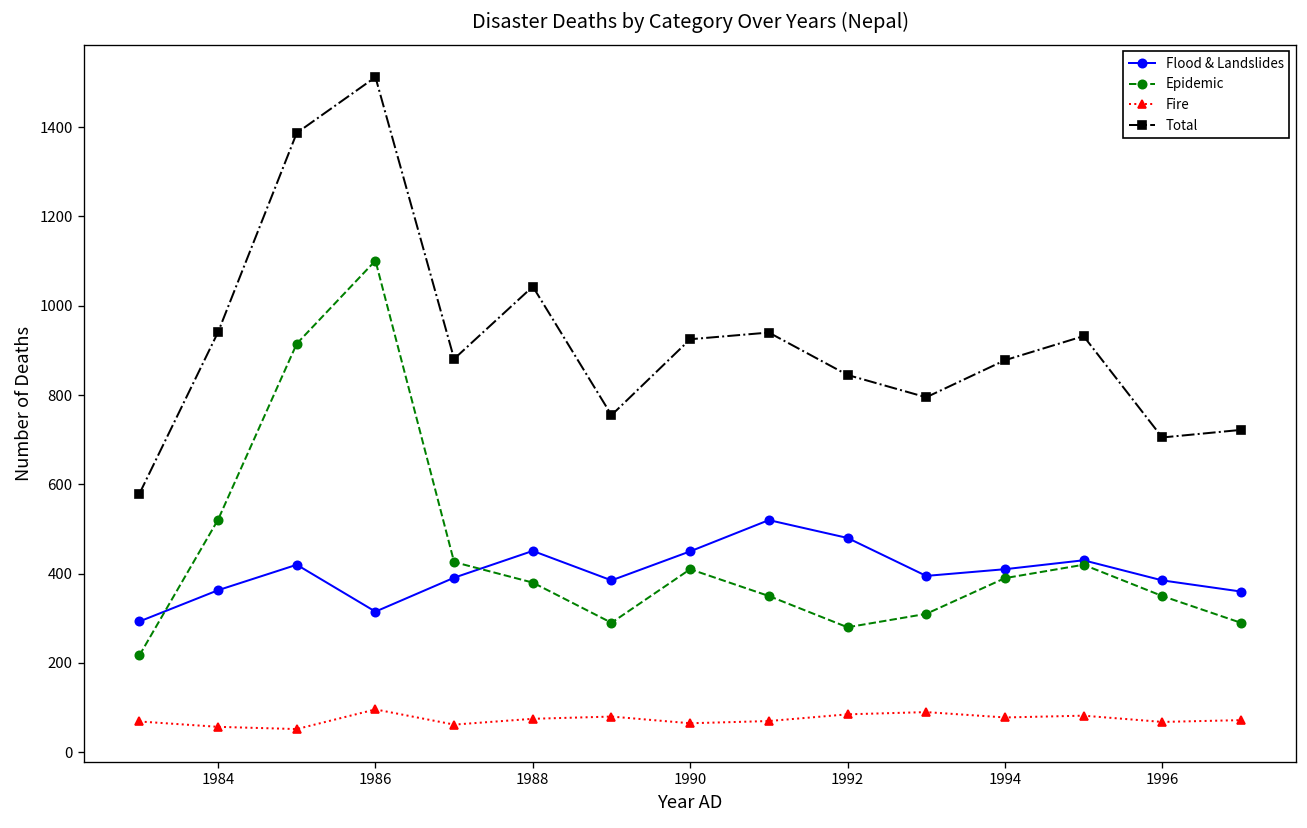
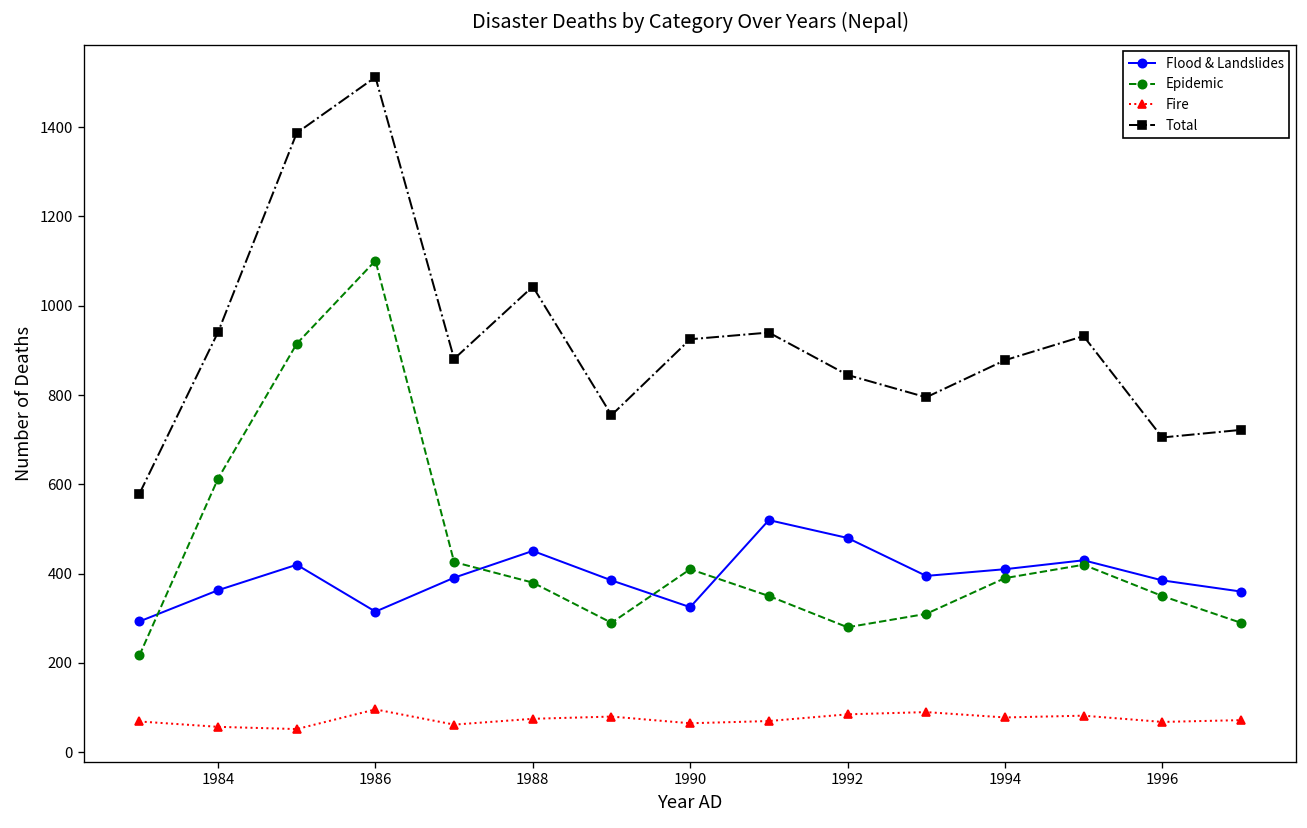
  {
    "Flood & Landslides": {
      "1984": 360,
      "1986": 320,
      "1988": 450,
-     "1990": 450,
+     "1990": 330,
      "1992": 480,
      "1994": 410,
      "1996": 390
    },
    "Epidemic": {
-     "1984": 520,
+     "1984": 610,
      "1986": 1100,
      "1988": 380,
      "1990": 410,
      "1992": 280,
      "1994": 390,
      "1996": 350
    },
    "Fire": {
      "1984": 60,
      "1986": 100,
      "1988": 80,
      "1990": 70,
      "1992": 90,
      "1994": 80,
      "1996": 70
    },
    "Total": {
      "1984": 940,
      "1986": 1510,
      "1988": 1040,
      "1990": 930,
      "1992": 850,
      "1994": 880,
      "1996": 710
    }
  }
